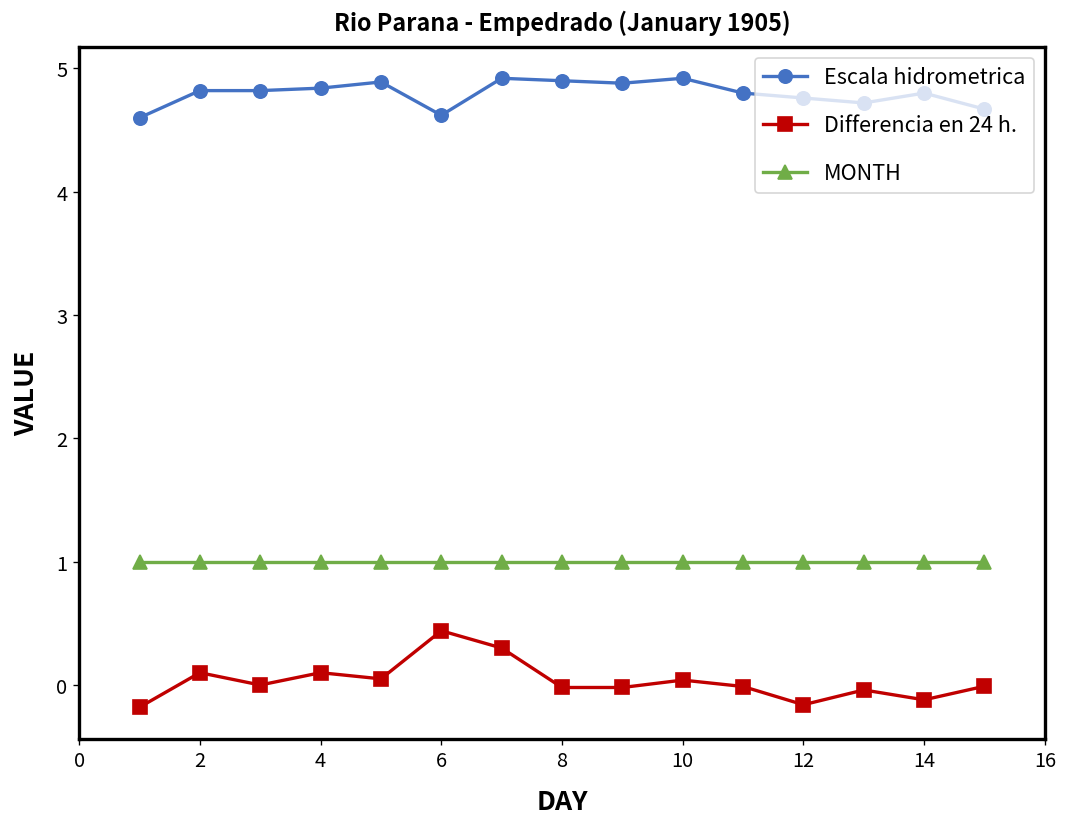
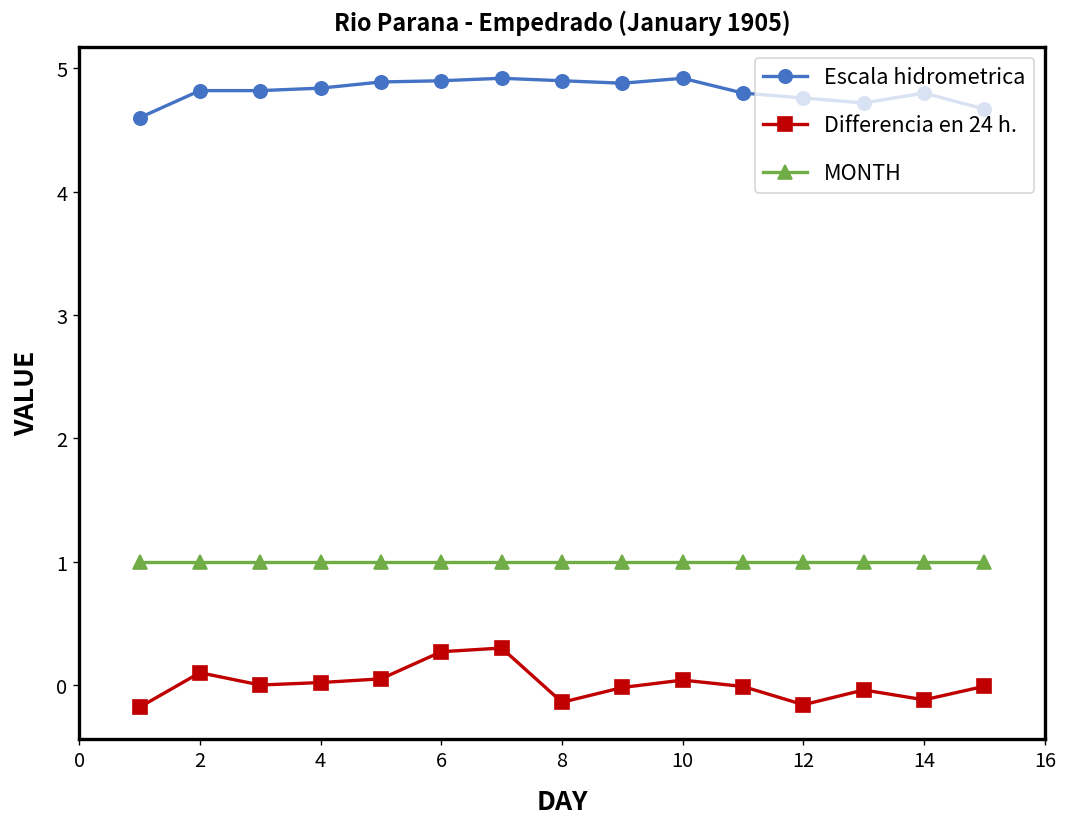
  {
    "Escala hidrometrica": {
      "2": 4.82,
      "4": 4.84,
-     "6": 4.62,
+     "6": 4.90,
      "8": 4.90,
      "10": 4.92
    },
    "Differencia en 24 h.": {
      "2": 0.10,
-     "4": 0.10,
-     "6": 0.44,
-     "8": -0.02,
+     "4": 0.02,
+     "6": 0.27,
+     "8": -0.14,
      "10": 0.04,
      "12": -0.16,
      "14": -0.12
    },
    "MONTH": {
      "2": 1.00,
      "4": 1.00,
      "6": 1.00,
      "8": 1.00,
      "10": 1.00,
      "12": 1.00,
      "14": 1.00
    }
  }
